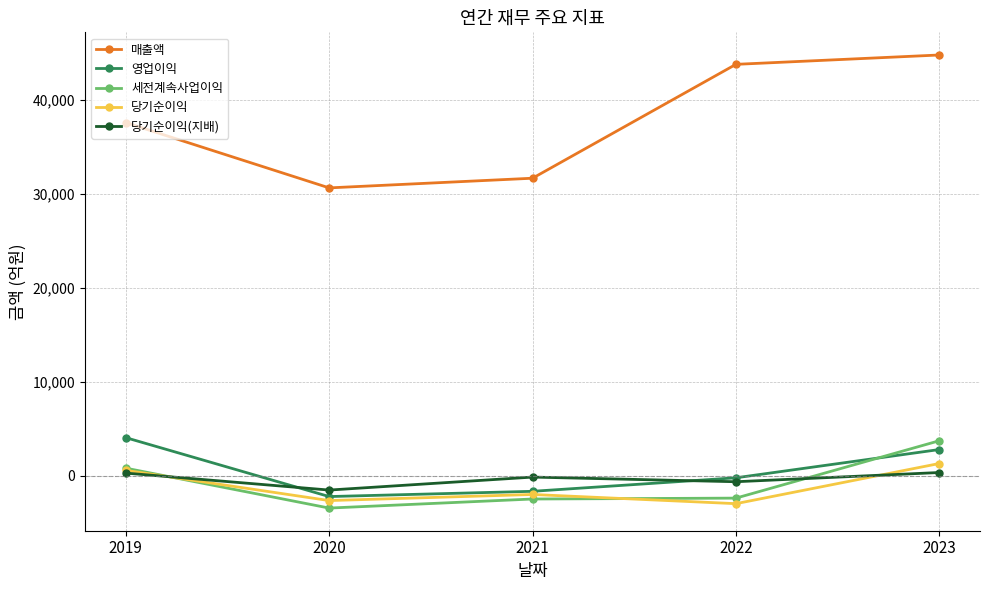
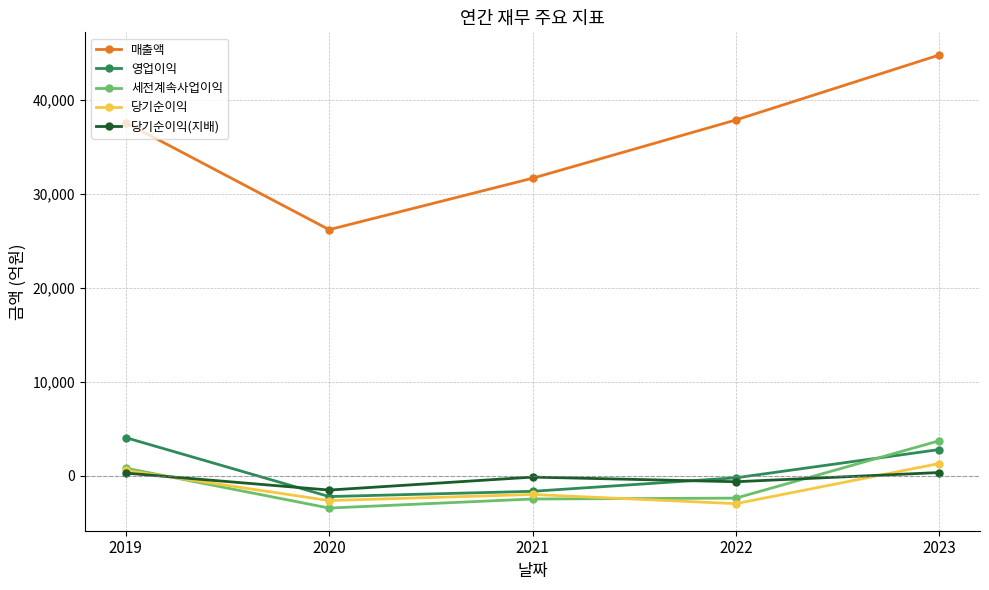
  {
    "매출액": {
-     "2020": "31,000",
+     "2020": "26,000",
      "2021": "32,000",
-     "2022": "44,000",
+     "2022": "38,000",
      "2023": "45,000"
    },
    "영업이익": {
      "2019": "4,000",
      "2020": "-2,000",
      "2021": "-2,000",
      "2022": "0",
      "2023": "3,000"
    },
    "세전계속사업이익": {
      "2020": "-3,000",
      "2021": "-2,000",
      "2022": "-2,000",
      "2023": "4,000"
    },
    "당기순이익": {
      "2020": "-3,000",
      "2021": "-2,000",
      "2022": "-3,000",
      "2023": "1,000"
    },
    "당기순이익(지배)": {
      "2019": "0",
      "2020": "-2,000",
      "2021": "0",
      "2022": "-1,000",
      "2023": "0"
    }
  }
